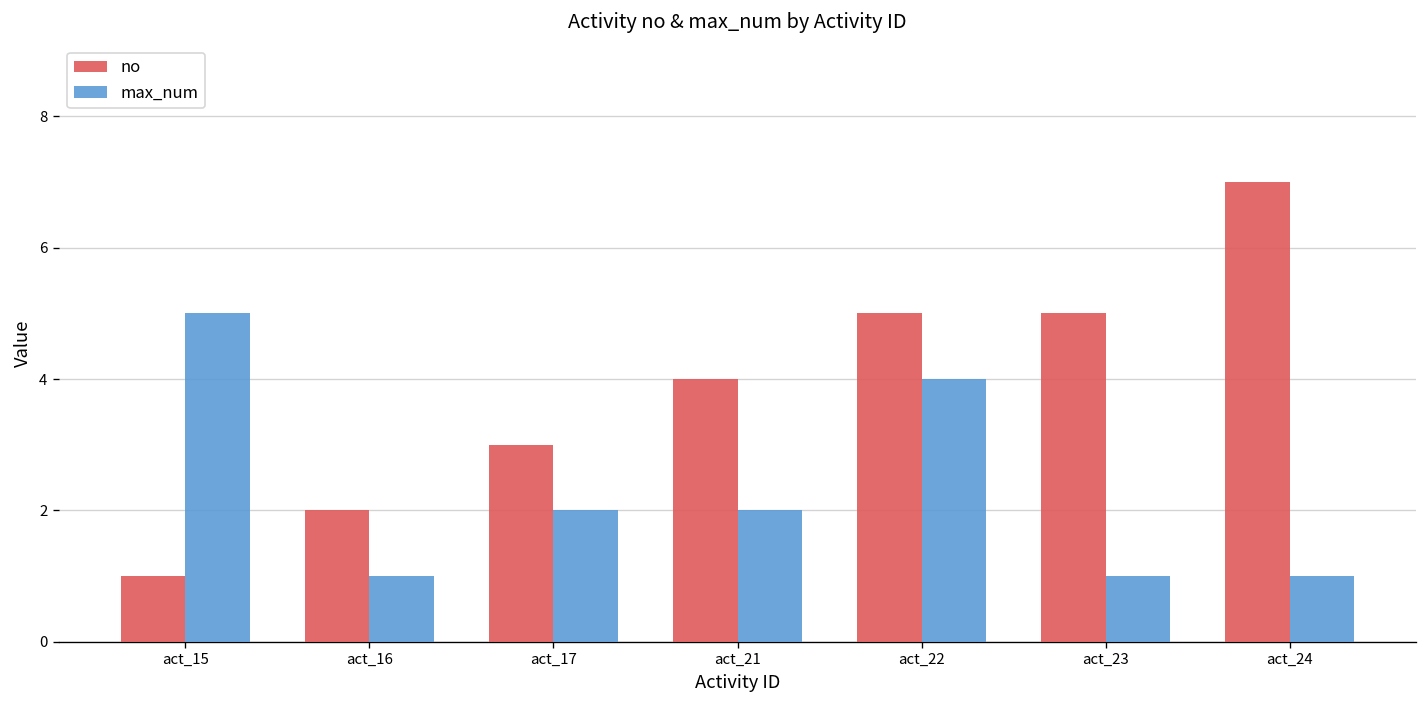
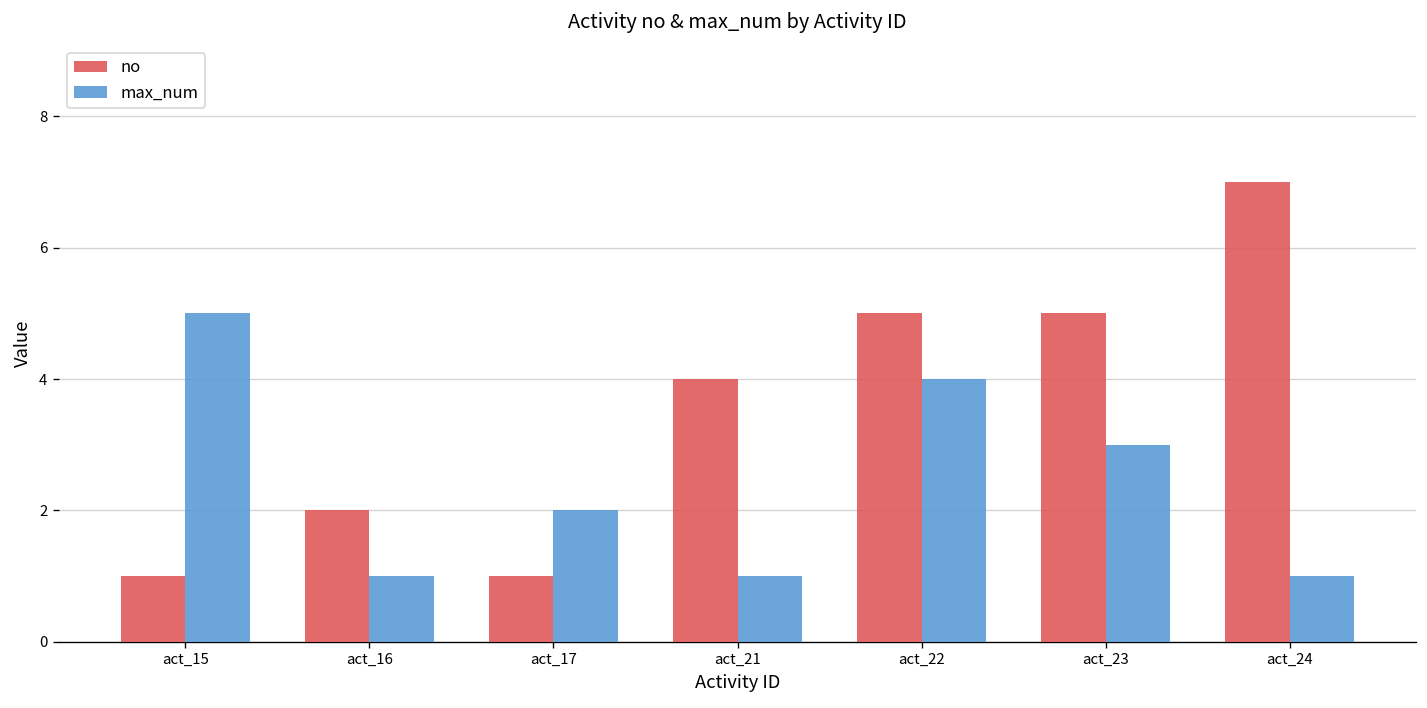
  {
    "no": {
      "act_15": 1,
      "act_16": 2,
-     "act_17": 3,
+     "act_17": 1,
      "act_21": 4,
      "act_22": 5,
      "act_23": 5,
      "act_24": 7
    },
    "max_num": {
      "act_15": 5,
      "act_16": 1,
      "act_17": 2,
-     "act_21": 2,
+     "act_21": 1,
      "act_22": 4,
-     "act_23": 1,
+     "act_23": 3,
      "act_24": 1
    }
  }
